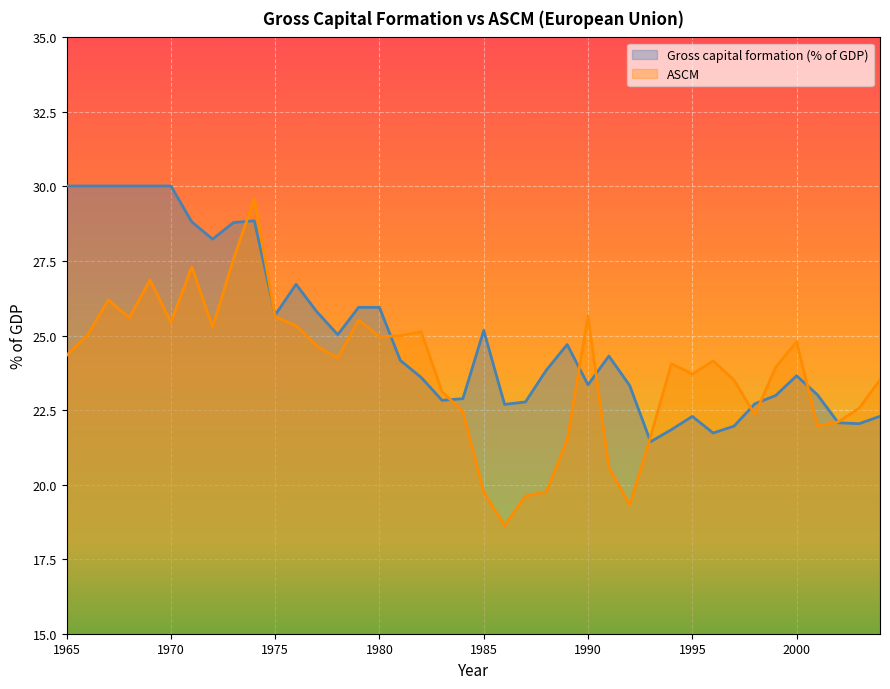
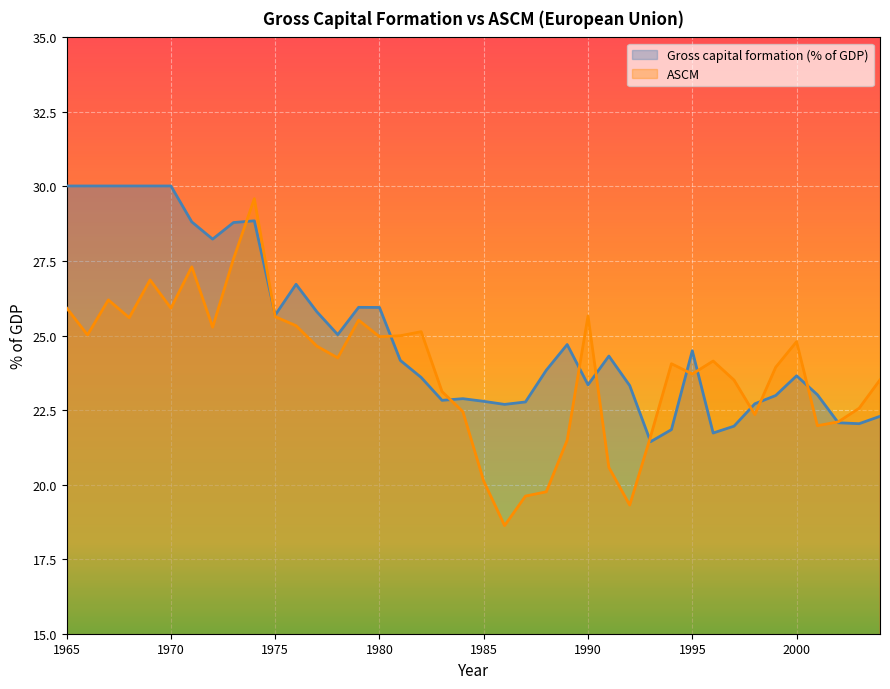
  {
    "Gross capital formation (% of GDP)": {
      "1965": 30.0,
      "1970": 30.0,
      "1980": 25.9,
-     "1985": 25.2,
+     "1985": 22.8,
      "1990": 23.3,
-     "1995": 22.3,
+     "1995": 24.5,
      "2000": 23.7
    },
    "ASCM": {
-     "1965": 24.3,
-     "1970": 25.4,
+     "1965": 25.9,
+     "1970": 25.9,
      "1980": 25.0,
-     "1985": 19.8,
+     "1985": 20.1,
      "1990": 25.7,
      "1995": 23.7,
      "2000": 24.8
    }
  }
